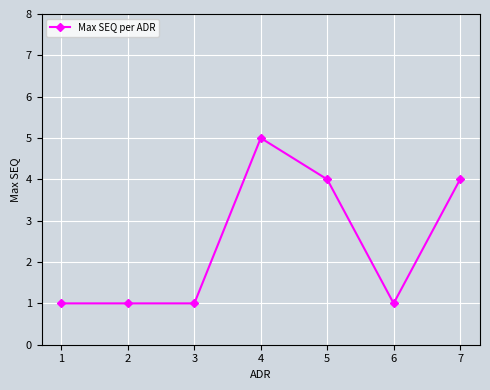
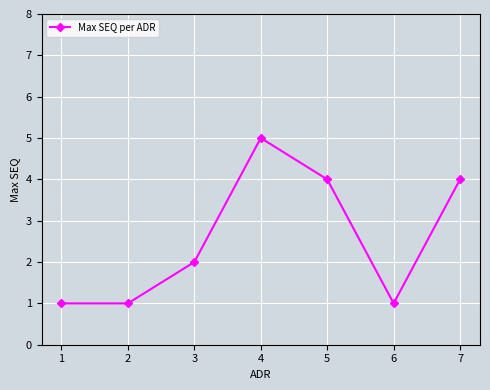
  {
    "1": 1,
    "2": 1,
-   "3": 1,
+   "3": 2,
    "4": 5,
    "5": 4,
    "6": 1,
    "7": 4
  }
